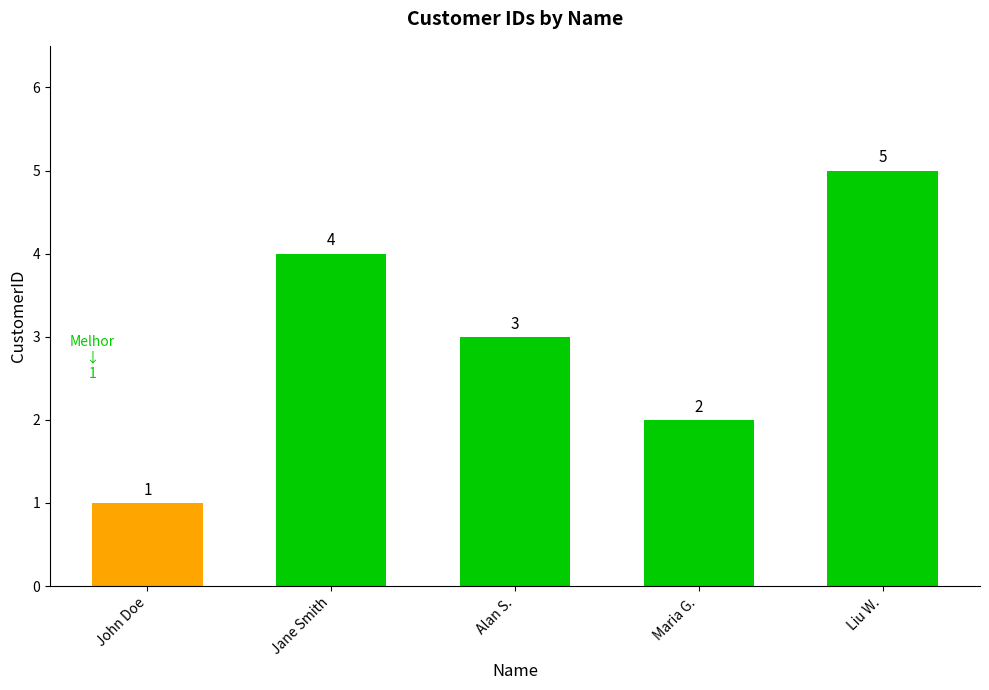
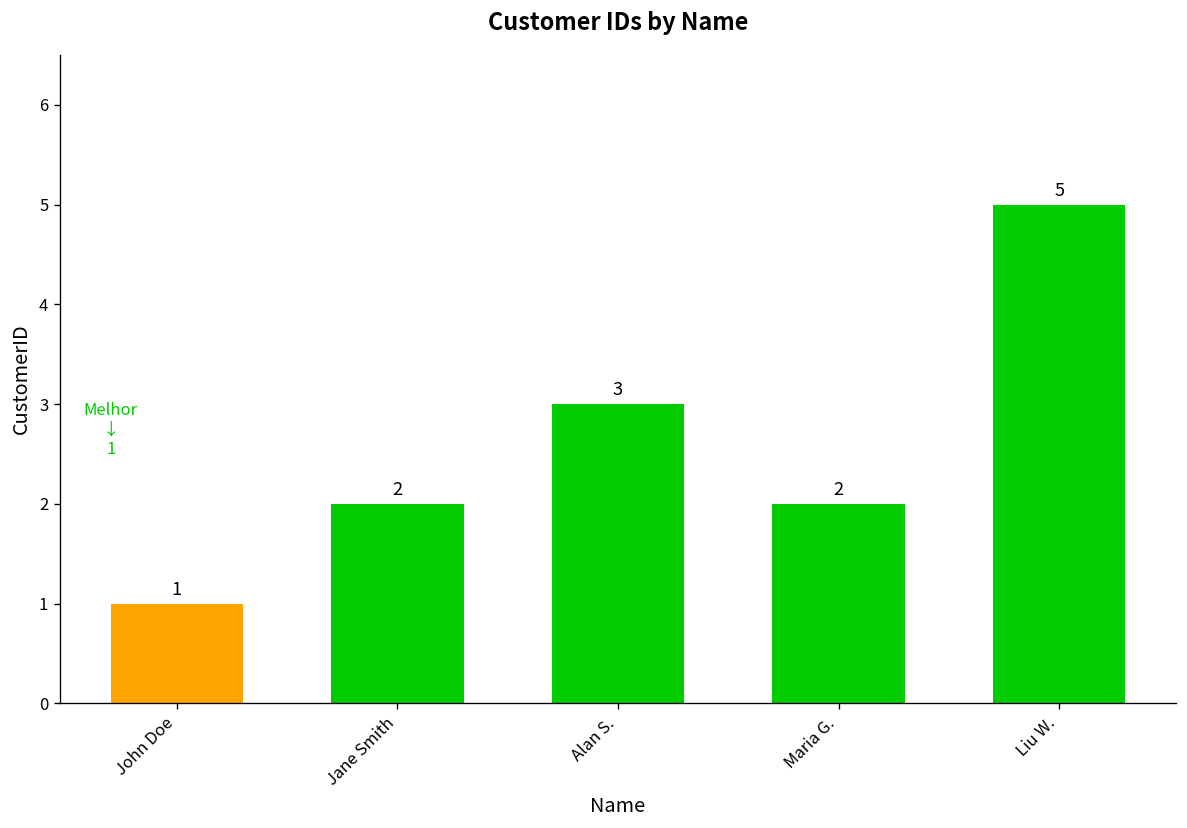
  {
    "John Doe": 1,
-   "Jane Smith": 4,
+   "Jane Smith": 2,
    "Alan S.": 3,
    "Maria G.": 2,
    "Liu W.": 5
  }
